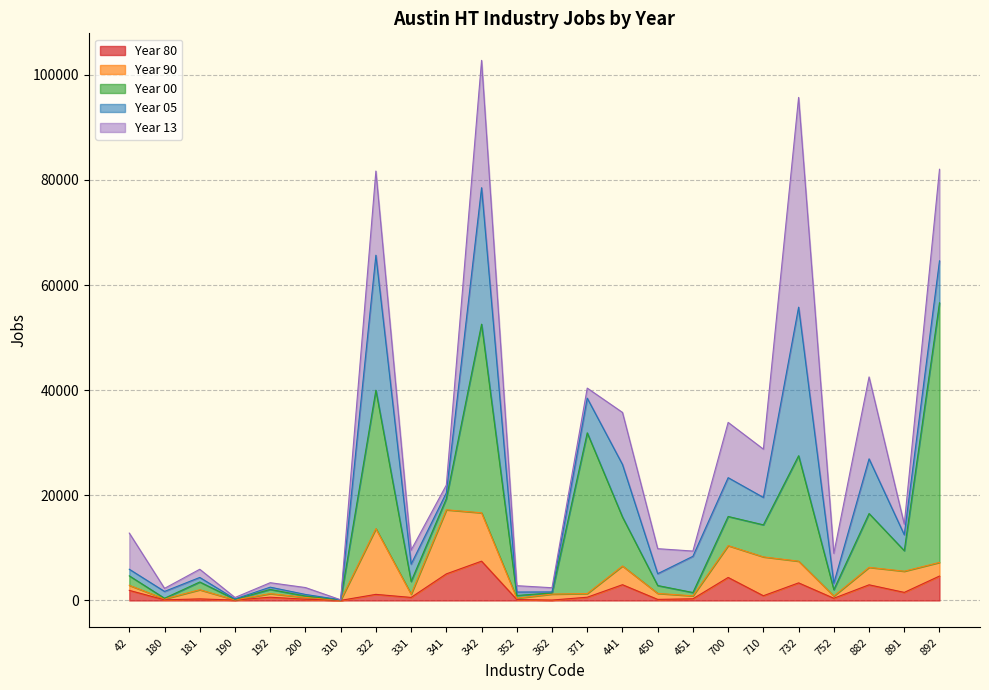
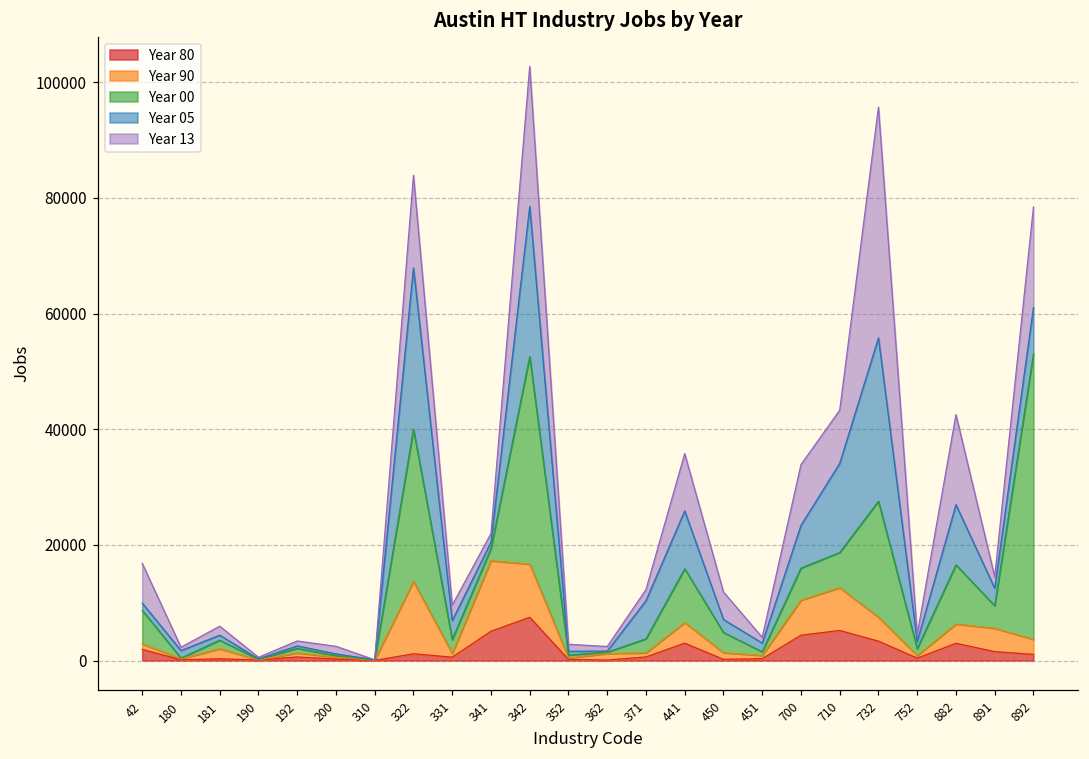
  {
    "Year 80": {
      "42": 2000,
      "181": 0,
      "192": 1000,
      "322": 1000,
      "331": 1000,
      "341": 5000,
      "342": 7000,
      "362": 0,
      "371": 1000,
      "441": 3000,
      "450": 0,
      "451": 0,
      "700": 4000,
-     "710": 1000,
+     "710": 5000,
      "732": 3000,
      "882": 3000,
      "891": 2000,
-     "892": 5000
+     "892": 1000
    },
    "Year 90": {
      "42": 1000,
      "181": 2000,
      "192": 1000,
      "322": 13000,
      "331": 1000,
      "341": 12000,
      "342": 9000,
      "371": 1000,
      "441": 4000,
      "450": 1000,
      "451": 1000,
      "700": 6000,
      "710": 7000,
      "732": 4000,
      "882": 3000,
      "891": 4000,
      "892": 3000
    },
    "Year 00": {
-     "42": 2000,
+     "42": 6000,
      "181": 1000,
      "322": 26000,
      "331": 2000,
      "341": 2000,
      "342": 36000,
      "352": 1000,
-     "371": 31000,
+     "371": 2000,
      "441": 9000,
-     "450": 1000,
+     "450": 3000,
      "451": 1000,
      "700": 6000,
      "710": 6000,
      "732": 20000,
      "752": 1000,
      "882": 10000,
      "891": 4000,
      "892": 49000
    },
    "Year 05": {
      "42": 1000,
      "180": 1000,
      "181": 1000,
-     "322": 26000,
+     "322": 28000,
      "331": 3000,
      "341": 1000,
      "342": 26000,
      "352": 1000,
      "371": 7000,
      "441": 10000,
      "450": 2000,
-     "451": 7000,
+     "451": 2000,
      "700": 7000,
-     "710": 5000,
+     "710": 15000,
      "732": 28000,
      "752": 1000,
      "882": 10000,
      "891": 3000,
      "892": 8000
    },
    "Year 13": {
      "42": 7000,
      "180": 1000,
      "181": 2000,
      "192": 1000,
      "200": 1000,
      "322": 16000,
      "331": 3000,
      "341": 1000,
      "342": 24000,
      "352": 1000,
      "362": 1000,
      "371": 2000,
      "441": 10000,
      "450": 5000,
      "451": 1000,
      "700": 11000,
      "710": 9000,
      "732": 40000,
-     "752": 6000,
+     "752": 1000,
      "882": 16000,
      "891": 2000,
      "892": 17000
    }
  }
